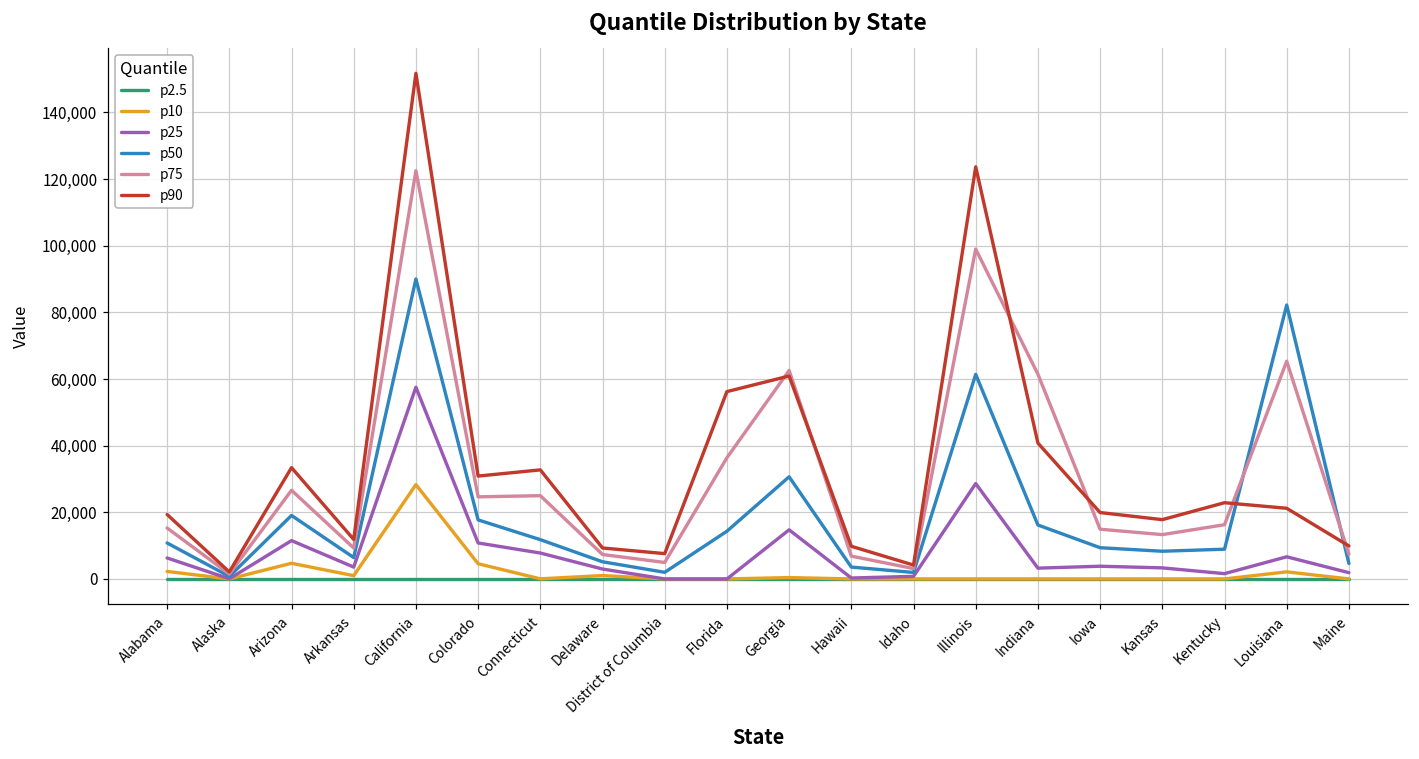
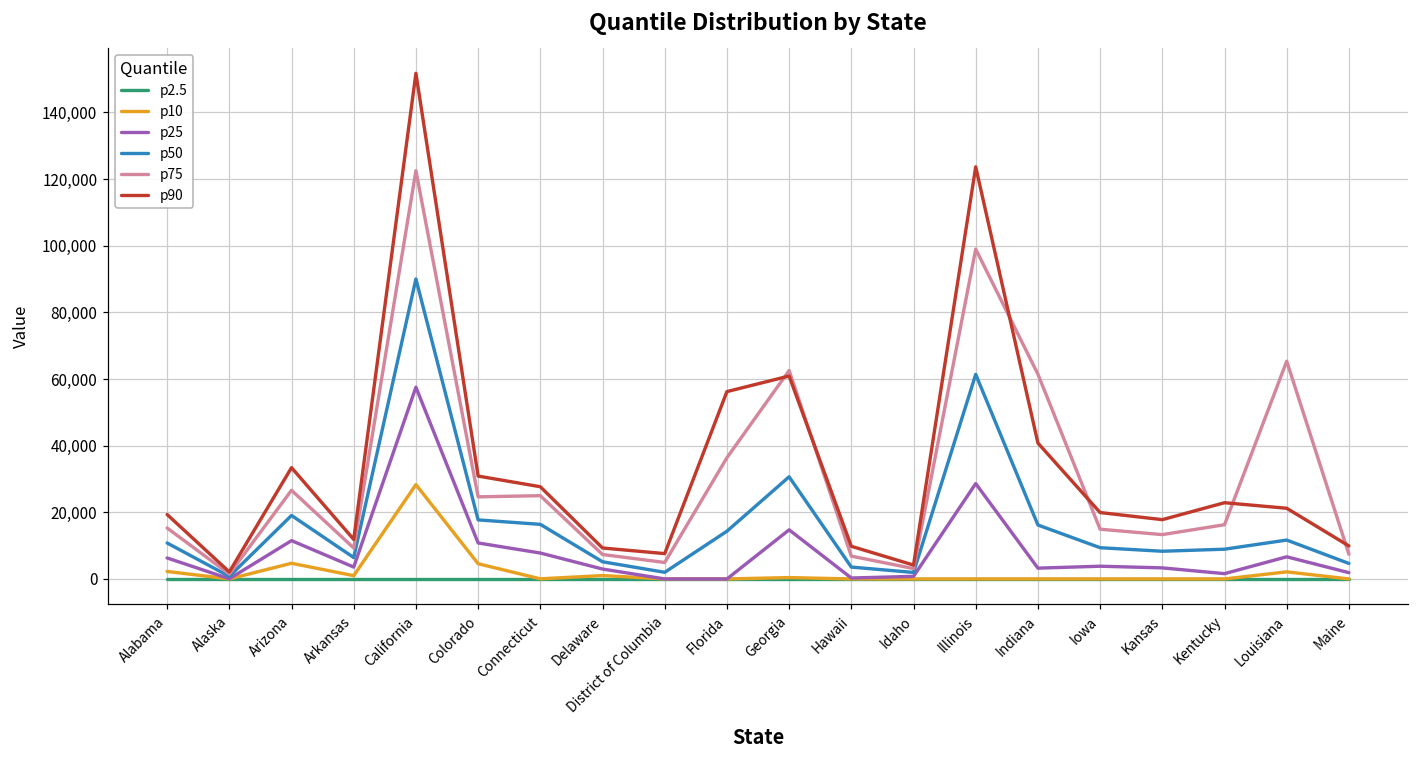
  {
    "p2.5": {
      "Alabama": "0",
      "Arizona": "0",
      "Arkansas": "0",
      "California": "0",
      "Colorado": "0",
      "Delaware": "0",
      "Louisiana": "0"
    },
    "p10": {
      "Alabama": "2,000",
      "Arizona": "5,000",
      "Arkansas": "1,000",
      "California": "28,000",
      "Colorado": "5,000",
      "Delaware": "1,000",
      "Louisiana": "2,000"
    },
    "p25": {
      "Alabama": "6,000",
      "Arizona": "12,000",
      "Arkansas": "4,000",
      "California": "58,000",
      "Colorado": "11,000",
      "Connecticut": "8,000",
      "Delaware": "3,000",
      "Georgia": "15,000",
      "Illinois": "29,000",
      "Indiana": "3,000",
      "Iowa": "4,000",
      "Kansas": "3,000",
      "Kentucky": "2,000",
      "Louisiana": "7,000",
      "Maine": "2,000"
    },
    "p50": {
      "Alabama": "11,000",
      "Arizona": "19,000",
      "Arkansas": "6,000",
      "California": "90,000",
      "Colorado": "18,000",
-     "Connecticut": "12,000",
+     "Connecticut": "16,000",
      "Delaware": "5,000",
      "District of Columbia": "2,000",
      "Florida": "14,000",
      "Georgia": "31,000",
      "Hawaii": "4,000",
      "Idaho": "2,000",
      "Illinois": "61,000",
      "Indiana": "16,000",
      "Iowa": "9,000",
      "Kansas": "8,000",
      "Kentucky": "9,000",
-     "Louisiana": "82,000",
+     "Louisiana": "12,000",
      "Maine": "5,000"
    },
    "p75": {
      "Alabama": "15,000",
      "Arizona": "27,000",
      "Arkansas": "9,000",
      "California": "122,000",
      "Colorado": "25,000",
      "Connecticut": "25,000",
      "Delaware": "7,000",
      "District of Columbia": "5,000",
      "Florida": "36,000",
      "Georgia": "63,000",
      "Hawaii": "7,000",
      "Idaho": "3,000",
      "Illinois": "99,000",
      "Indiana": "61,000",
      "Iowa": "15,000",
      "Kansas": "13,000",
      "Kentucky": "16,000",
      "Louisiana": "65,000",
      "Maine": "7,000"
    },
    "p90": {
      "Alabama": "19,000",
      "Arizona": "33,000",
      "Arkansas": "12,000",
      "California": "152,000",
      "Colorado": "31,000",
-     "Connecticut": "33,000",
+     "Connecticut": "28,000",
      "Delaware": "9,000",
      "District of Columbia": "8,000",
      "Florida": "56,000",
      "Georgia": "61,000",
      "Hawaii": "10,000",
      "Idaho": "4,000",
      "Illinois": "124,000",
      "Indiana": "41,000",
      "Iowa": "20,000",
      "Kansas": "18,000",
      "Kentucky": "23,000",
      "Louisiana": "21,000",
      "Maine": "10,000"
    }
  }
